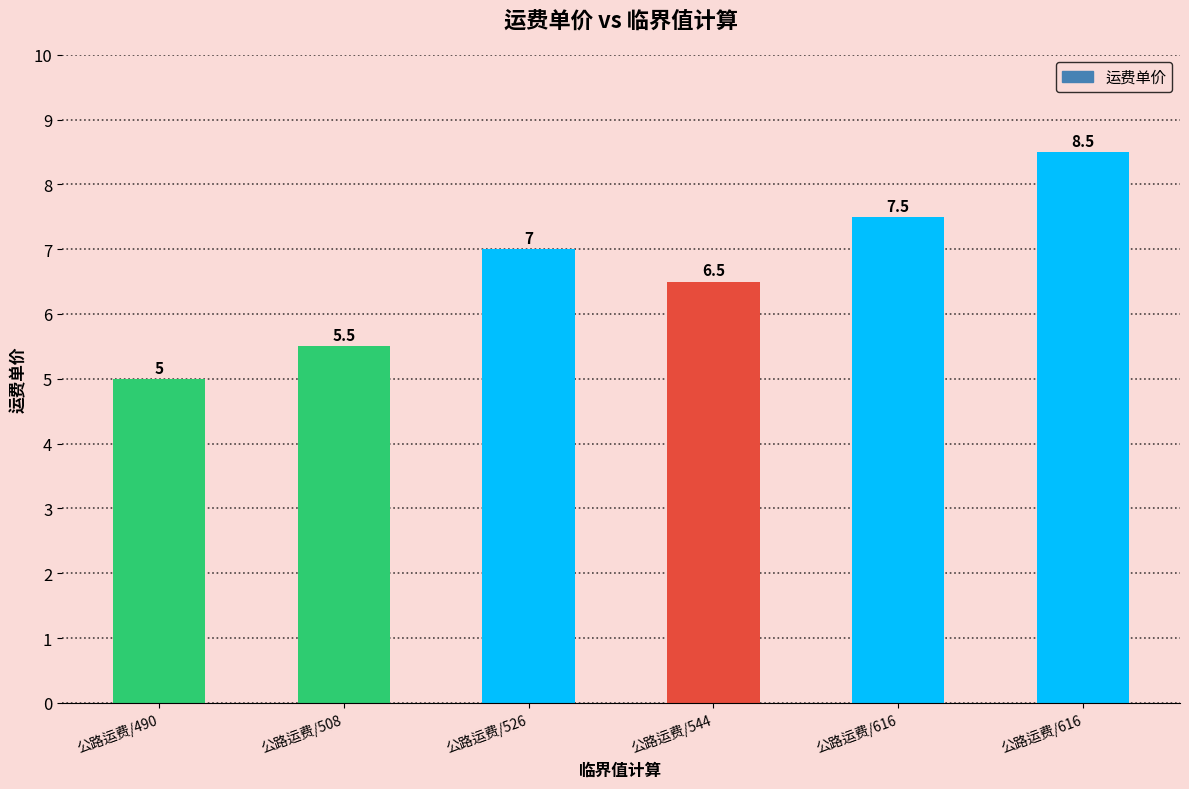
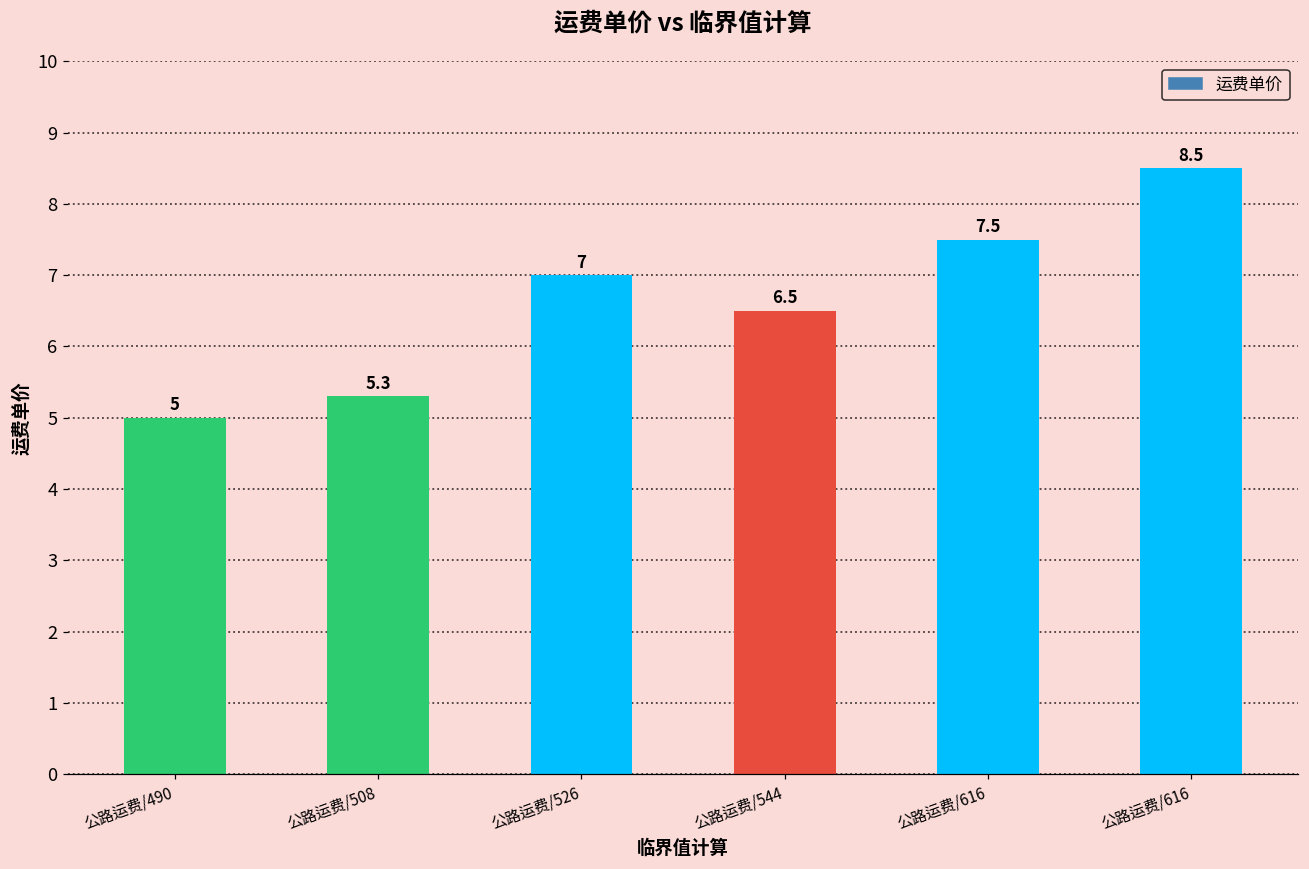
  {
    "公路运费/490": 5,
-   "公路运费/508": 5.5,
+   "公路运费/508": 5.3,
    "公路运费/526": 7,
    "公路运费/544": 6.5
  }
